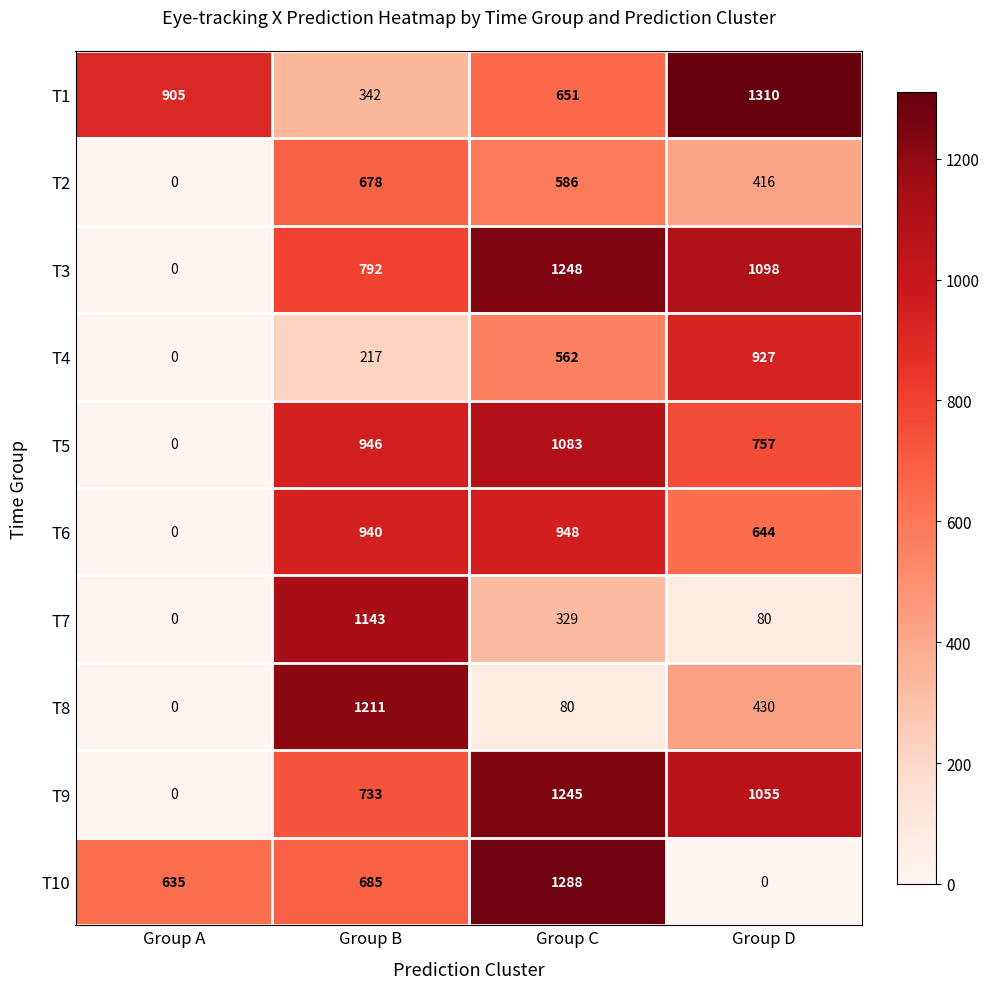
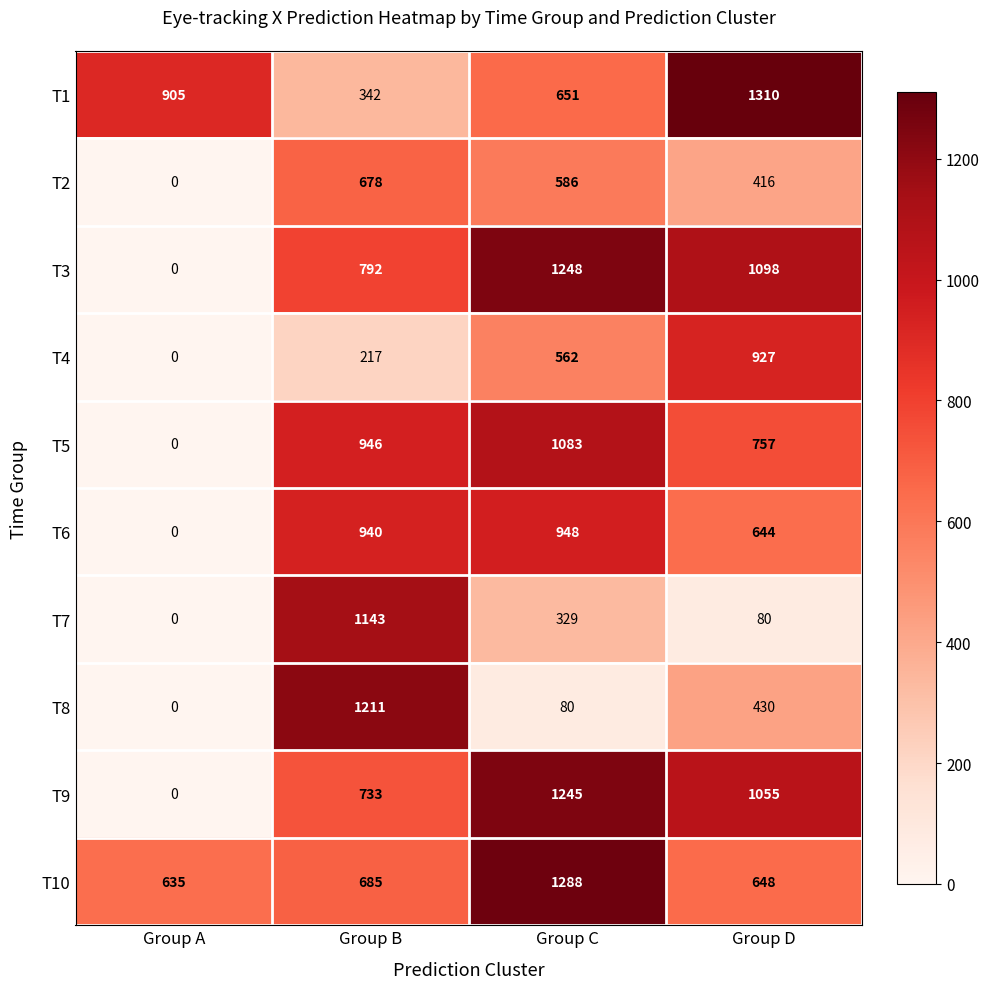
  {
    "T1": {
      "Group A": 905,
      "Group B": 342,
      "Group C": 651,
      "Group D": 1310
    },
    "T2": {
      "Group A": 0,
      "Group B": 678,
      "Group C": 586,
      "Group D": 416
    },
    "T3": {
      "Group A": 0,
      "Group B": 792,
      "Group C": 1248,
      "Group D": 1098
    },
    "T4": {
      "Group A": 0,
      "Group B": 217,
      "Group C": 562,
      "Group D": 927
    },
    "T5": {
      "Group A": 0,
      "Group B": 946,
      "Group C": 1083,
      "Group D": 757
    },
    "T6": {
      "Group A": 0,
      "Group B": 940,
      "Group C": 948,
      "Group D": 644
    },
    "T7": {
      "Group A": 0,
      "Group B": 1143,
      "Group C": 329,
      "Group D": 80
    },
    "T8": {
      "Group A": 0,
      "Group B": 1211,
      "Group C": 80,
      "Group D": 430
    },
    "T9": {
      "Group A": 0,
      "Group B": 733,
      "Group C": 1245,
      "Group D": 1055
    },
    "T10": {
      "Group A": 635,
      "Group B": 685,
      "Group C": 1288,
-     "Group D": 0
+     "Group D": 648
    }
  }
